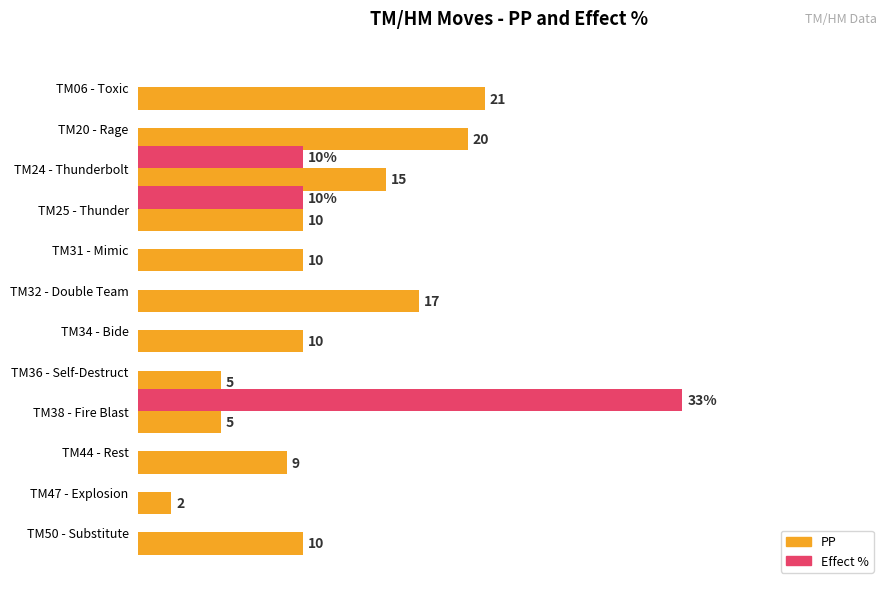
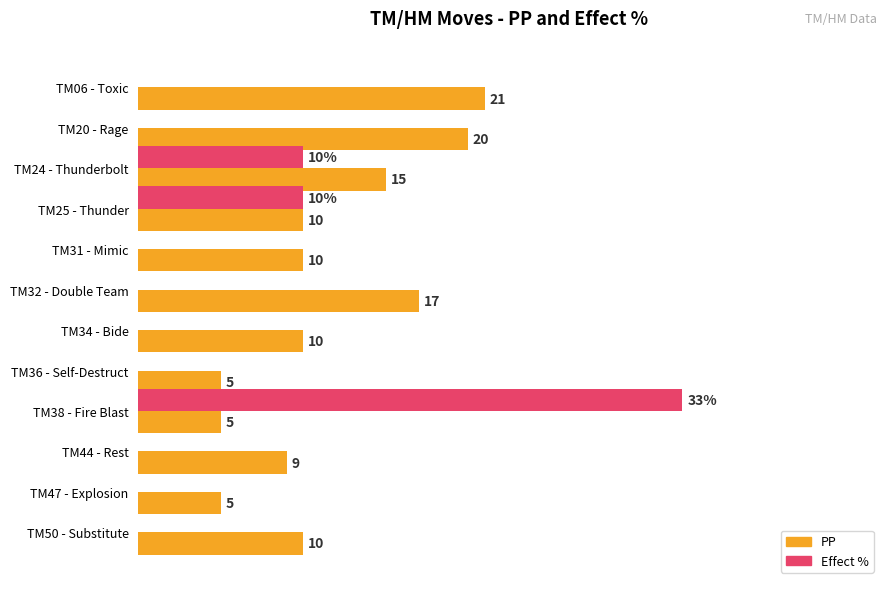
  {
    "PP": {
      "TM06 - Toxic": "21",
      "TM20 - Rage": "20",
      "TM24 - Thunderbolt": "15",
      "TM25 - Thunder": "10",
      "TM31 - Mimic": "10",
      "TM32 - Double Team": "17",
      "TM34 - Bide": "10",
      "TM36 - Self-Destruct": "5",
      "TM38 - Fire Blast": "5",
      "TM44 - Rest": "9",
-     "TM47 - Explosion": "2",
+     "TM47 - Explosion": "5",
      "TM50 - Substitute": "10"
    },
    "Effect %": {
      "TM24 - Thunderbolt": "10%",
      "TM25 - Thunder": "10%",
      "TM38 - Fire Blast": "33%"
    }
  }
